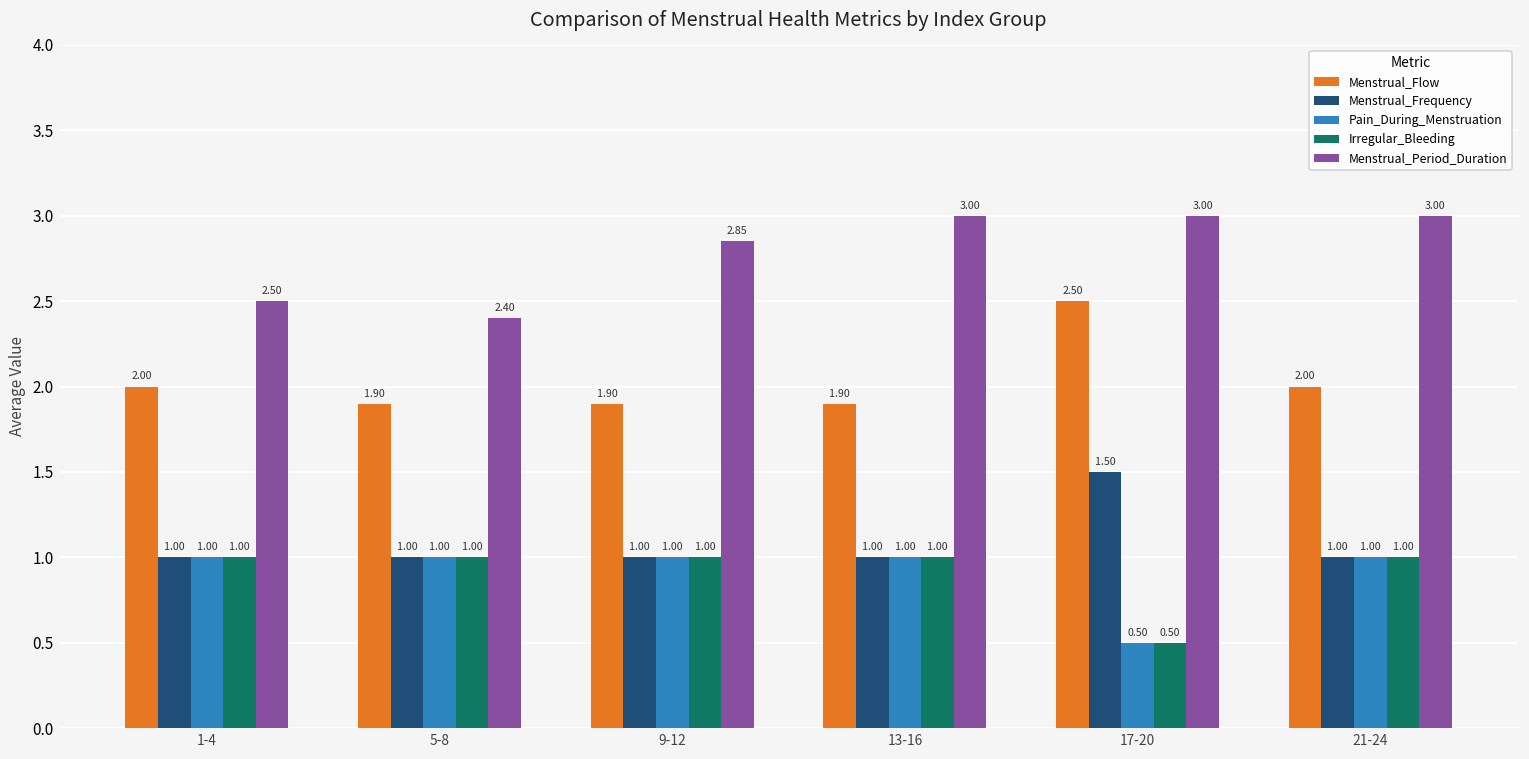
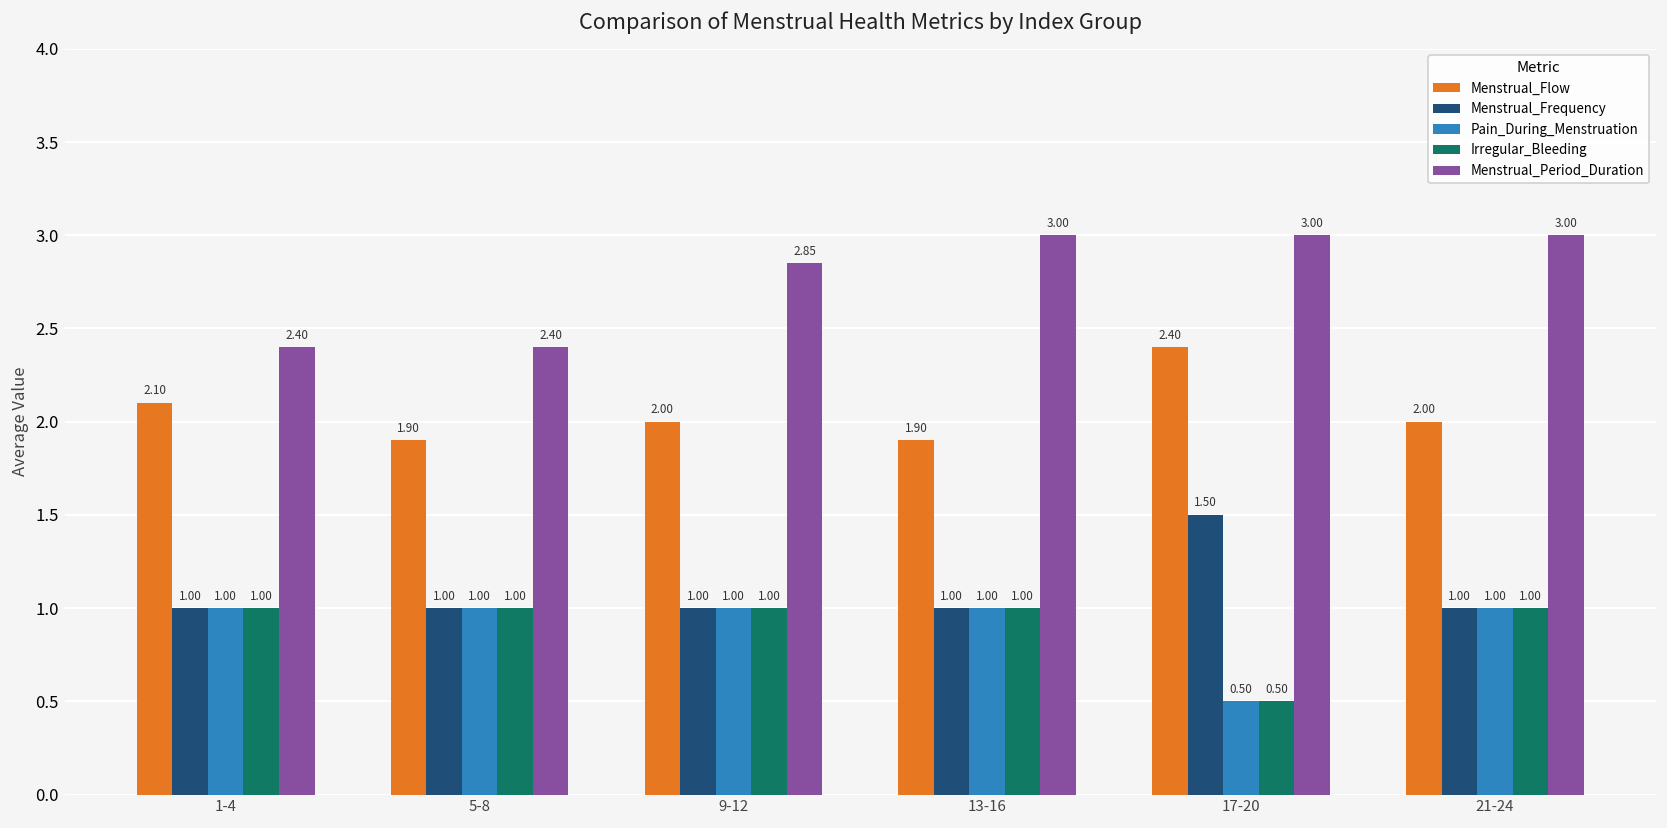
  {
    "Menstrual_Flow": {
-     "1-4": 2.00,
+     "1-4": 2.10,
      "5-8": 1.90,
-     "9-12": 1.90,
+     "9-12": 2.00,
      "13-16": 1.90,
-     "17-20": 2.50,
+     "17-20": 2.40,
      "21-24": 2.00
    },
    "Pain_During_Menstruation": {
      "1-4": 1.00,
      "5-8": 1.00,
      "9-12": 1.00,
      "13-16": 1.00,
      "17-20": 0.50,
      "21-24": 1.00
    },
    "Menstrual_Period_Duration": {
-     "1-4": 2.50,
+     "1-4": 2.40,
      "5-8": 2.40,
      "9-12": 2.85,
      "13-16": 3.00,
      "17-20": 3.00,
      "21-24": 3.00
    }
  }
